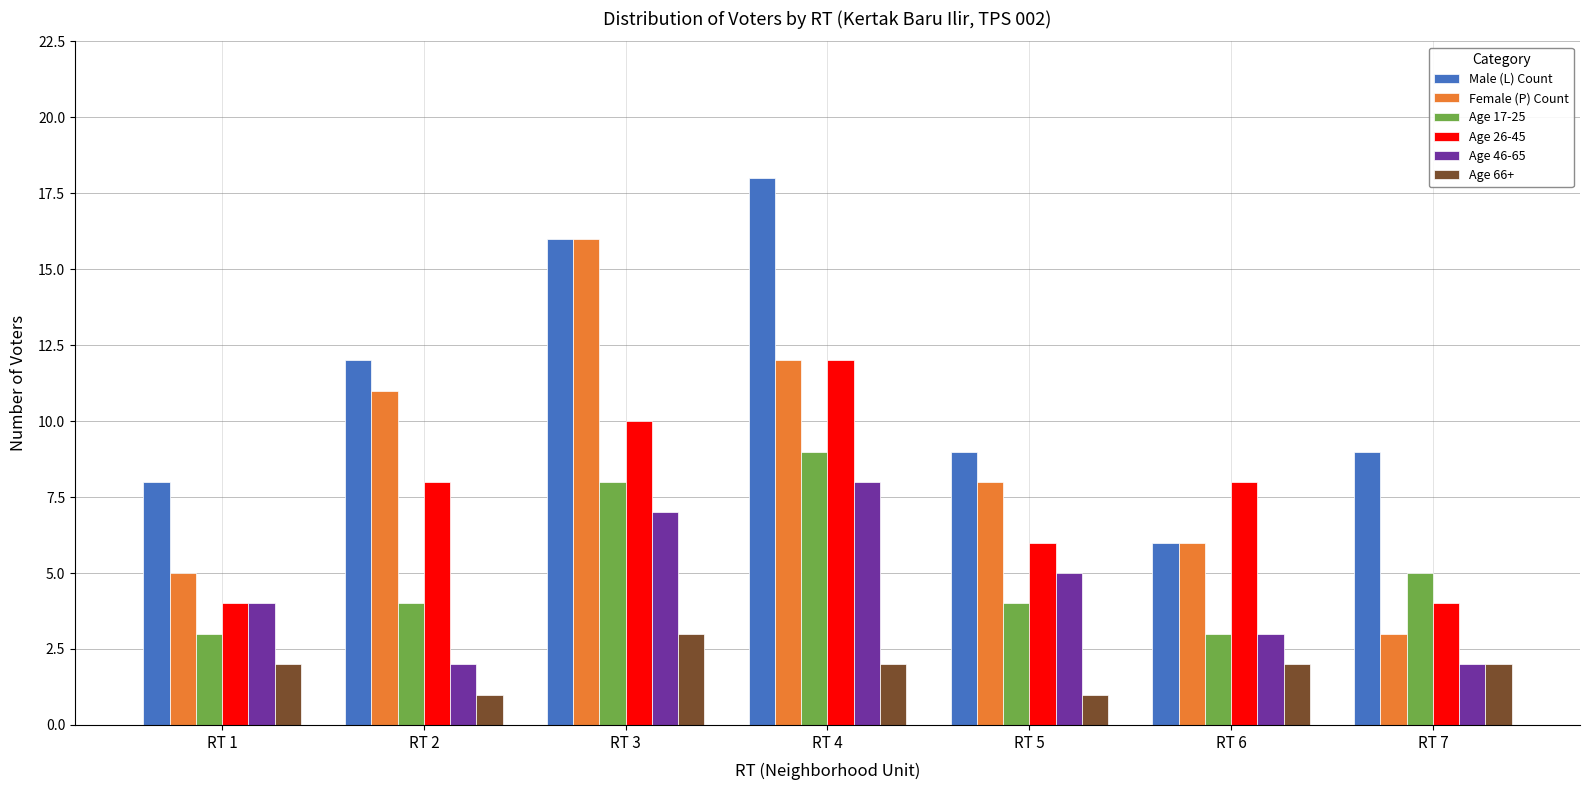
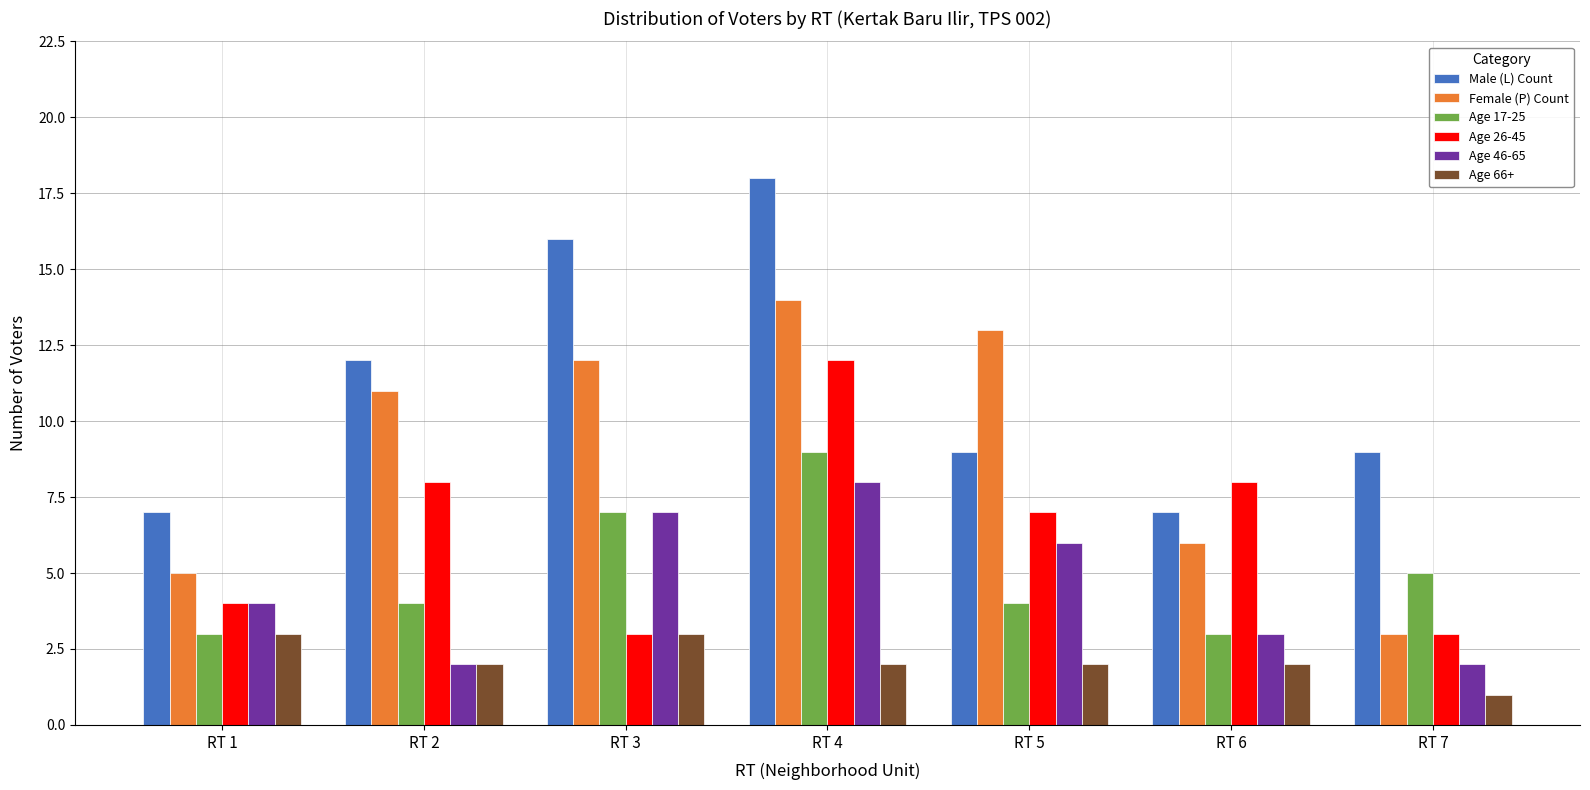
  {
    "Male (L) Count": {
-     "RT 1": 8,
+     "RT 1": 7,
      "RT 2": 12,
      "RT 3": 16,
      "RT 4": 18,
      "RT 5": 9,
-     "RT 6": 6,
+     "RT 6": 7,
      "RT 7": 9
    },
    "Female (P) Count": {
      "RT 1": 5,
      "RT 2": 11,
-     "RT 3": 16,
-     "RT 4": 12,
-     "RT 5": 8,
+     "RT 3": 12,
+     "RT 4": 14,
+     "RT 5": 13,
      "RT 6": 6,
      "RT 7": 3
    },
    "Age 17-25": {
      "RT 1": 3,
      "RT 2": 4,
-     "RT 3": 8,
+     "RT 3": 7,
      "RT 4": 9,
      "RT 5": 4,
      "RT 6": 3,
      "RT 7": 5
    },
    "Age 26-45": {
      "RT 1": 4,
      "RT 2": 8,
-     "RT 3": 10,
+     "RT 3": 3,
      "RT 4": 12,
-     "RT 5": 6,
+     "RT 5": 7,
      "RT 6": 8,
-     "RT 7": 4
+     "RT 7": 3
    },
    "Age 46-65": {
      "RT 1": 4,
      "RT 2": 2,
      "RT 3": 7,
      "RT 4": 8,
-     "RT 5": 5,
+     "RT 5": 6,
      "RT 6": 3,
      "RT 7": 2
    },
    "Age 66+": {
-     "RT 1": 2,
-     "RT 2": 1,
+     "RT 1": 3,
+     "RT 2": 2,
      "RT 3": 3,
      "RT 4": 2,
-     "RT 5": 1,
+     "RT 5": 2,
      "RT 6": 2,
-     "RT 7": 2
+     "RT 7": 1
    }
  }
